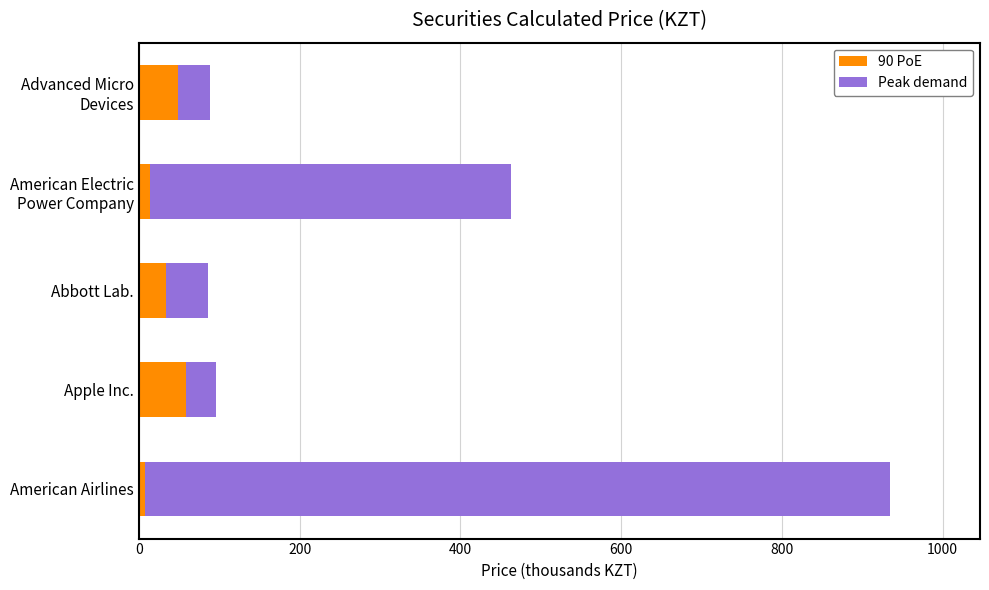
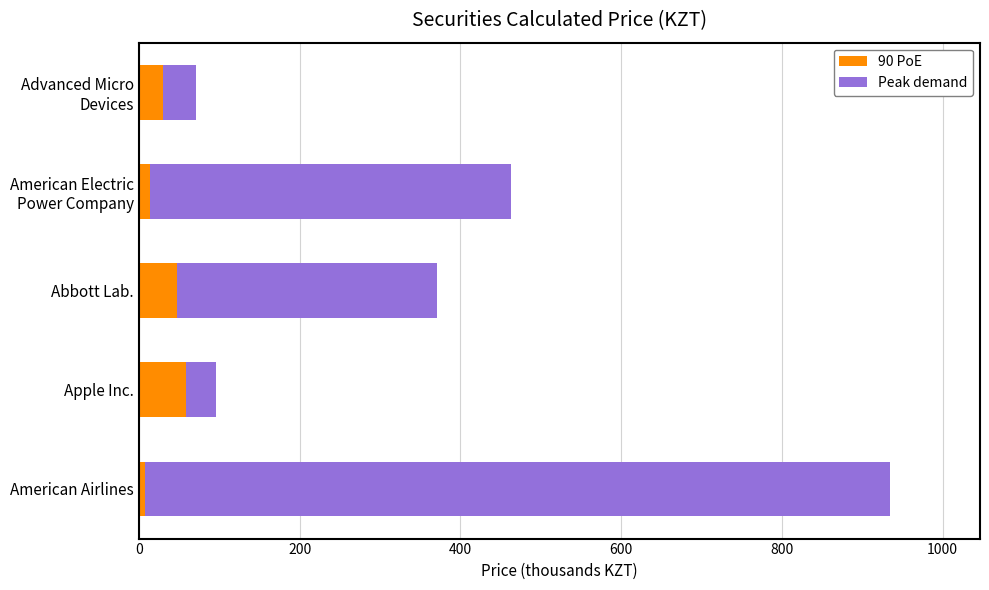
  {
    "90 PoE": {
-     "Advanced Micro Devices": 50,
+     "Advanced Micro Devices": 30,
      "American Electric Power Company": 10,
-     "Abbott Lab.": 30,
+     "Abbott Lab.": 50,
      "Apple Inc.": 60,
      "American Airlines": 10
    },
    "Peak demand": {
      "Advanced Micro Devices": 40,
      "American Electric Power Company": 450,
-     "Abbott Lab.": 50,
+     "Abbott Lab.": 320,
      "Apple Inc.": 40,
      "American Airlines": 930
    }
  }
